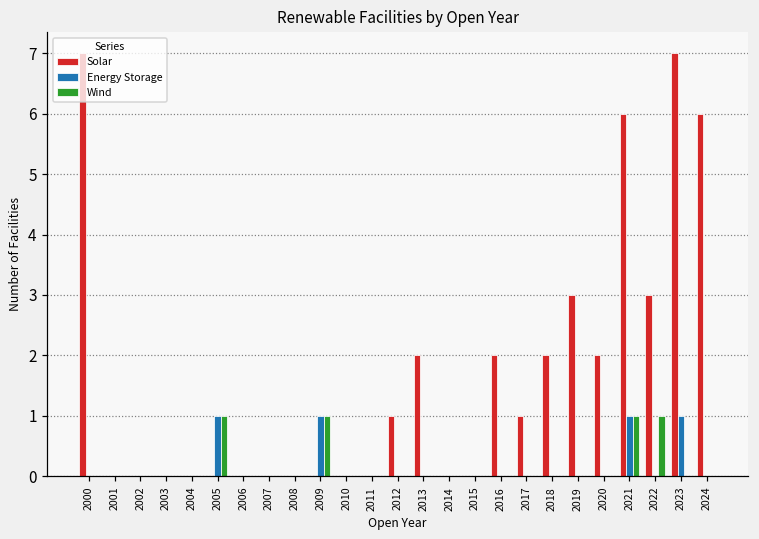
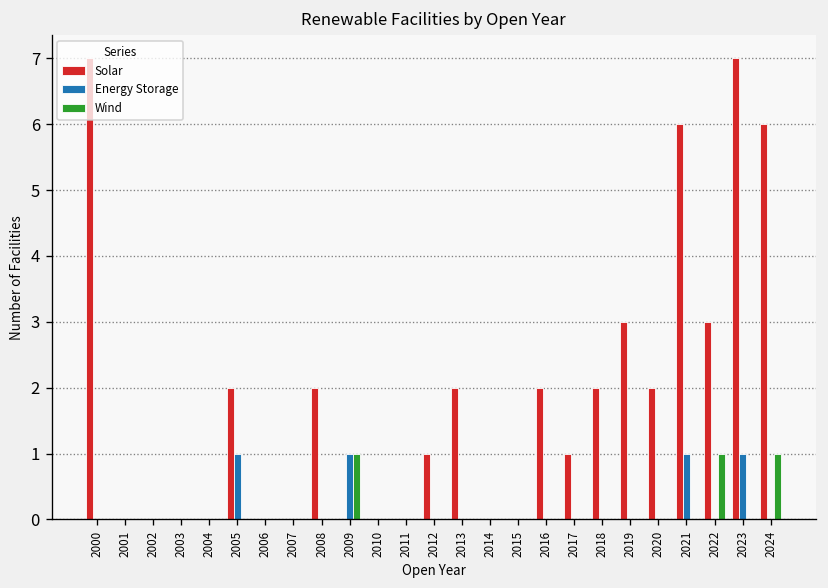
  {
    "Solar": {
      "2001": 0,
      "2002": 0,
      "2003": 0,
      "2004": 0,
-     "2005": 0,
+     "2005": 2,
      "2006": 0,
      "2007": 0,
-     "2008": 0,
+     "2008": 2,
      "2009": 0,
      "2010": 0,
      "2011": 0,
      "2012": 1,
      "2013": 2,
      "2014": 0,
      "2015": 0,
      "2016": 2,
      "2017": 1,
      "2018": 2,
      "2019": 3,
      "2020": 2,
      "2021": 6,
      "2022": 3,
      "2023": 7,
      "2024": 6
    },
    "Energy Storage": {
      "2000": 0,
      "2001": 0,
      "2002": 0,
      "2003": 0,
      "2004": 0,
      "2005": 1,
      "2006": 0,
      "2007": 0,
      "2008": 0,
      "2009": 1,
      "2010": 0,
      "2011": 0,
      "2012": 0,
      "2013": 0,
      "2014": 0,
      "2015": 0,
      "2016": 0,
      "2017": 0,
      "2018": 0,
      "2019": 0,
      "2020": 0,
      "2021": 1,
      "2022": 0,
      "2023": 1,
      "2024": 0
    },
    "Wind": {
      "2000": 0,
      "2001": 0,
      "2002": 0,
      "2003": 0,
      "2004": 0,
-     "2005": 1,
+     "2005": 0,
      "2006": 0,
      "2007": 0,
      "2008": 0,
      "2009": 1,
      "2010": 0,
      "2011": 0,
      "2012": 0,
      "2013": 0,
      "2014": 0,
      "2015": 0,
      "2016": 0,
      "2017": 0,
      "2018": 0,
      "2019": 0,
      "2020": 0,
-     "2021": 1,
+     "2021": 0,
      "2022": 1,
      "2023": 0,
-     "2024": 0
+     "2024": 1
    }
  }
